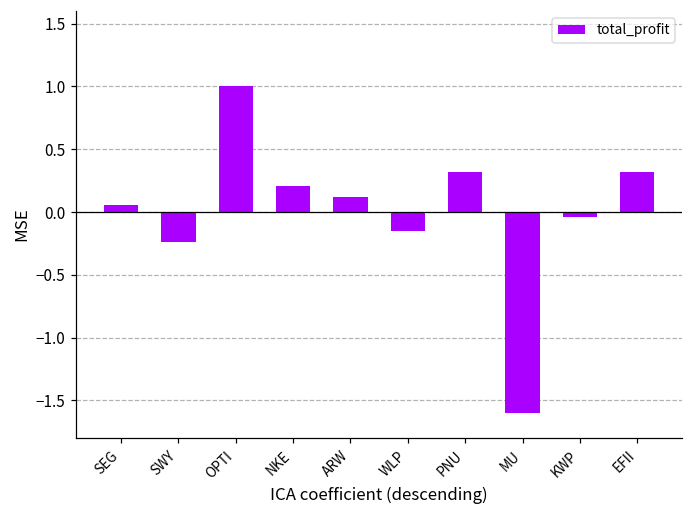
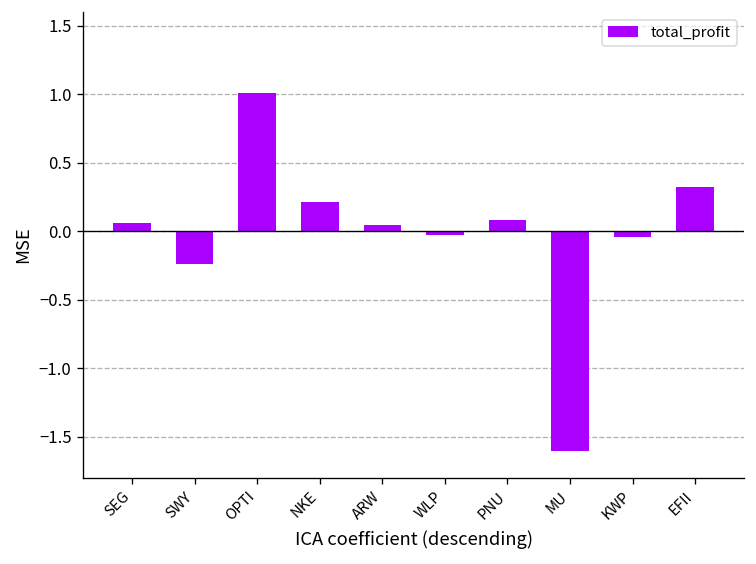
  {
    "SEG": 0.06,
    "SWY": -0.24,
    "OPTI": 1.01,
    "NKE": 0.21,
-   "ARW": 0.12,
-   "WLP": -0.15,
-   "PNU": 0.32,
+   "ARW": 0.04,
+   "WLP": -0.03,
+   "PNU": 0.09,
    "MU": -1.60,
    "KWP": -0.04,
    "EFII": 0.32
  }
